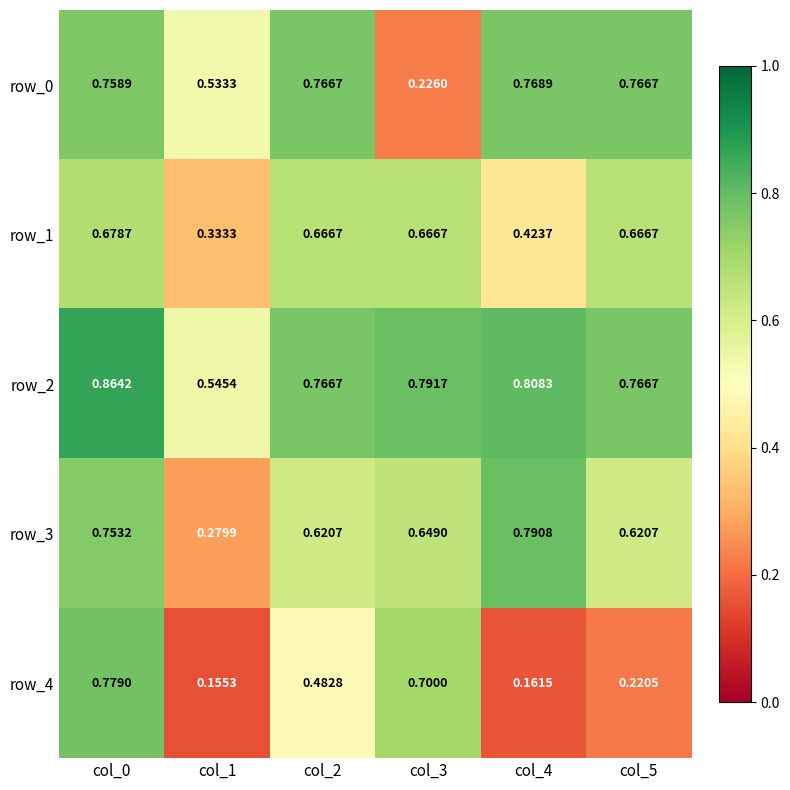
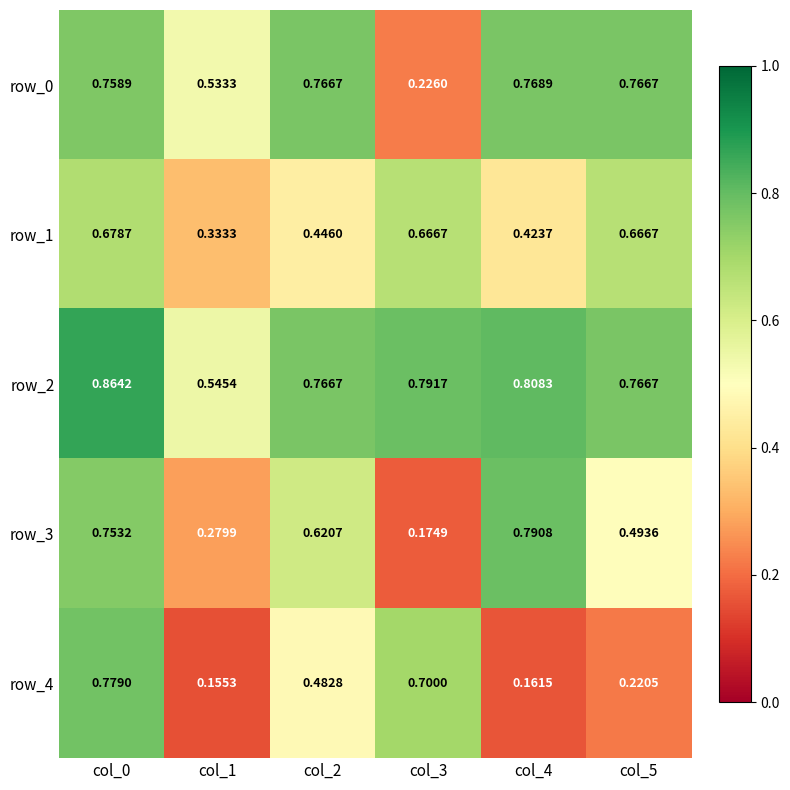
  {
    "row_0": {
      "col_0": 0.7589,
      "col_1": 0.5333,
      "col_2": 0.7667,
      "col_3": 0.2260,
      "col_4": 0.7689,
      "col_5": 0.7667
    },
    "row_1": {
      "col_0": 0.6787,
      "col_1": 0.3333,
-     "col_2": 0.6667,
+     "col_2": 0.4460,
      "col_3": 0.6667,
      "col_4": 0.4237,
      "col_5": 0.6667
    },
    "row_2": {
      "col_0": 0.8642,
      "col_1": 0.5454,
      "col_2": 0.7667,
      "col_3": 0.7917,
      "col_4": 0.8083,
      "col_5": 0.7667
    },
    "row_3": {
      "col_0": 0.7532,
      "col_1": 0.2799,
      "col_2": 0.6207,
-     "col_3": 0.6490,
+     "col_3": 0.1749,
      "col_4": 0.7908,
-     "col_5": 0.6207
+     "col_5": 0.4936
    },
    "row_4": {
      "col_0": 0.7790,
      "col_1": 0.1553,
      "col_2": 0.4828,
      "col_3": 0.7000,
      "col_4": 0.1615,
      "col_5": 0.2205
    }
  }
